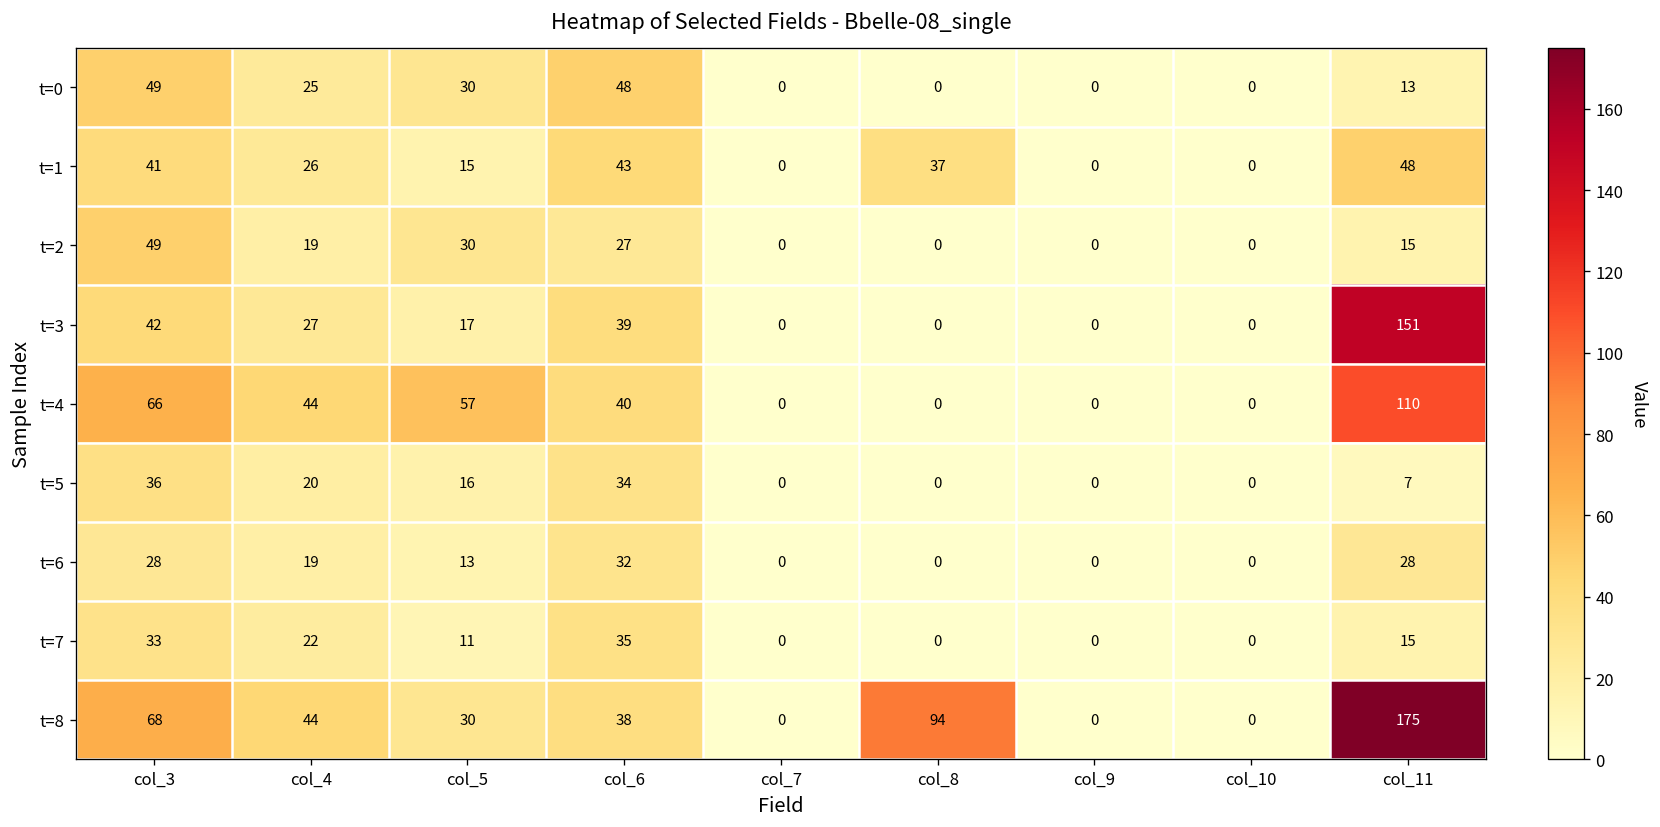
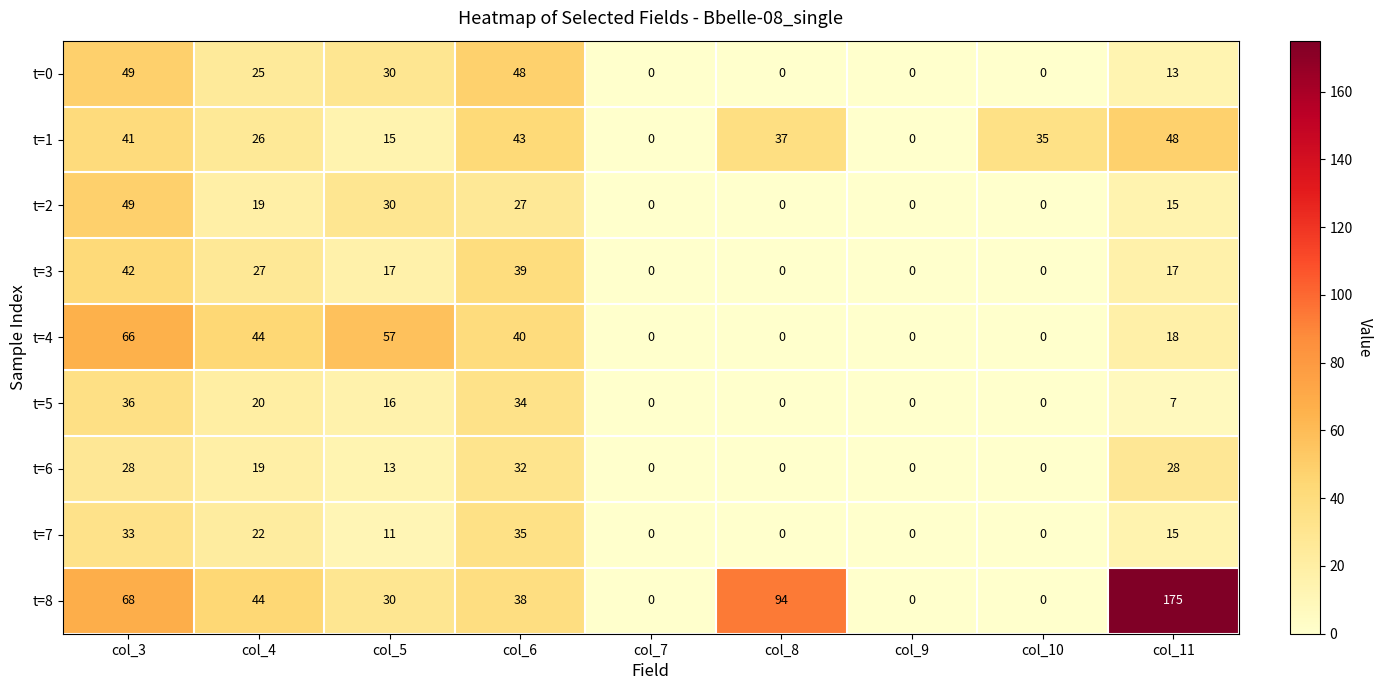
  {
    "t=0": {
      "col_3": 49,
      "col_4": 25,
      "col_5": 30,
      "col_6": 48,
      "col_7": 0,
      "col_8": 0,
      "col_9": 0,
      "col_10": 0,
      "col_11": 13
    },
    "t=1": {
      "col_3": 41,
      "col_4": 26,
      "col_5": 15,
      "col_6": 43,
      "col_7": 0,
      "col_8": 37,
      "col_9": 0,
-     "col_10": 0,
+     "col_10": 35,
      "col_11": 48
    },
    "t=2": {
      "col_3": 49,
      "col_4": 19,
      "col_5": 30,
      "col_6": 27,
      "col_7": 0,
      "col_8": 0,
      "col_9": 0,
      "col_10": 0,
      "col_11": 15
    },
    "t=3": {
      "col_3": 42,
      "col_4": 27,
      "col_5": 17,
      "col_6": 39,
      "col_7": 0,
      "col_8": 0,
      "col_9": 0,
      "col_10": 0,
-     "col_11": 151
+     "col_11": 17
    },
    "t=4": {
      "col_3": 66,
      "col_4": 44,
      "col_5": 57,
      "col_6": 40,
      "col_7": 0,
      "col_8": 0,
      "col_9": 0,
      "col_10": 0,
-     "col_11": 110
+     "col_11": 18
    },
    "t=5": {
      "col_3": 36,
      "col_4": 20,
      "col_5": 16,
      "col_6": 34,
      "col_7": 0,
      "col_8": 0,
      "col_9": 0,
      "col_10": 0,
      "col_11": 7
    },
    "t=6": {
      "col_3": 28,
      "col_4": 19,
      "col_5": 13,
      "col_6": 32,
      "col_7": 0,
      "col_8": 0,
      "col_9": 0,
      "col_10": 0,
      "col_11": 28
    },
    "t=7": {
      "col_3": 33,
      "col_4": 22,
      "col_5": 11,
      "col_6": 35,
      "col_7": 0,
      "col_8": 0,
      "col_9": 0,
      "col_10": 0,
      "col_11": 15
    },
    "t=8": {
      "col_3": 68,
      "col_4": 44,
      "col_5": 30,
      "col_6": 38,
      "col_7": 0,
      "col_8": 94,
      "col_9": 0,
      "col_10": 0,
      "col_11": 175
    }
  }
